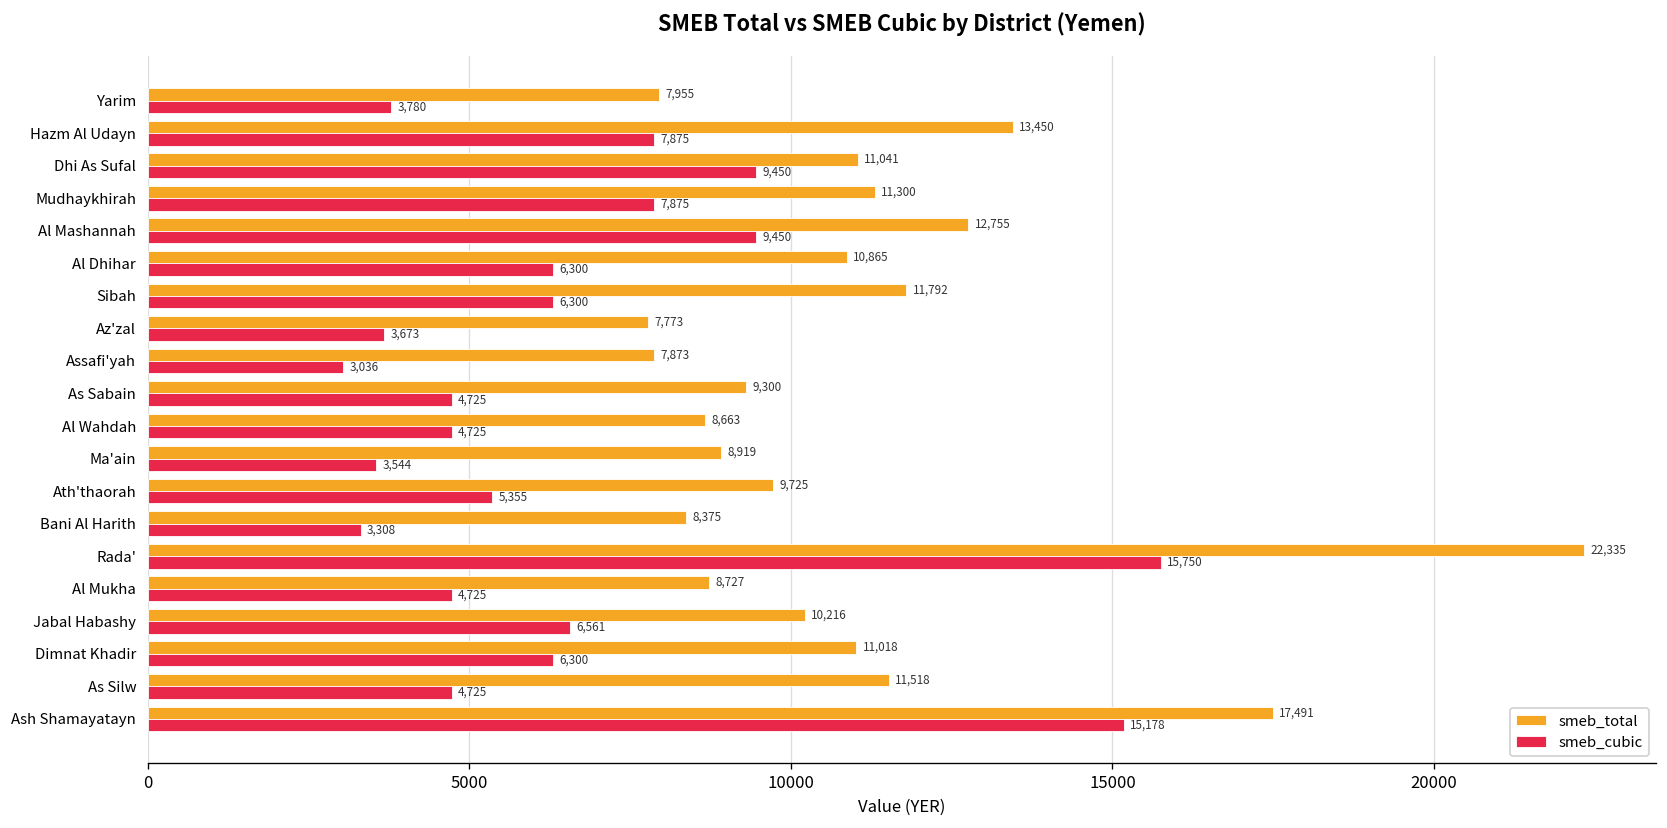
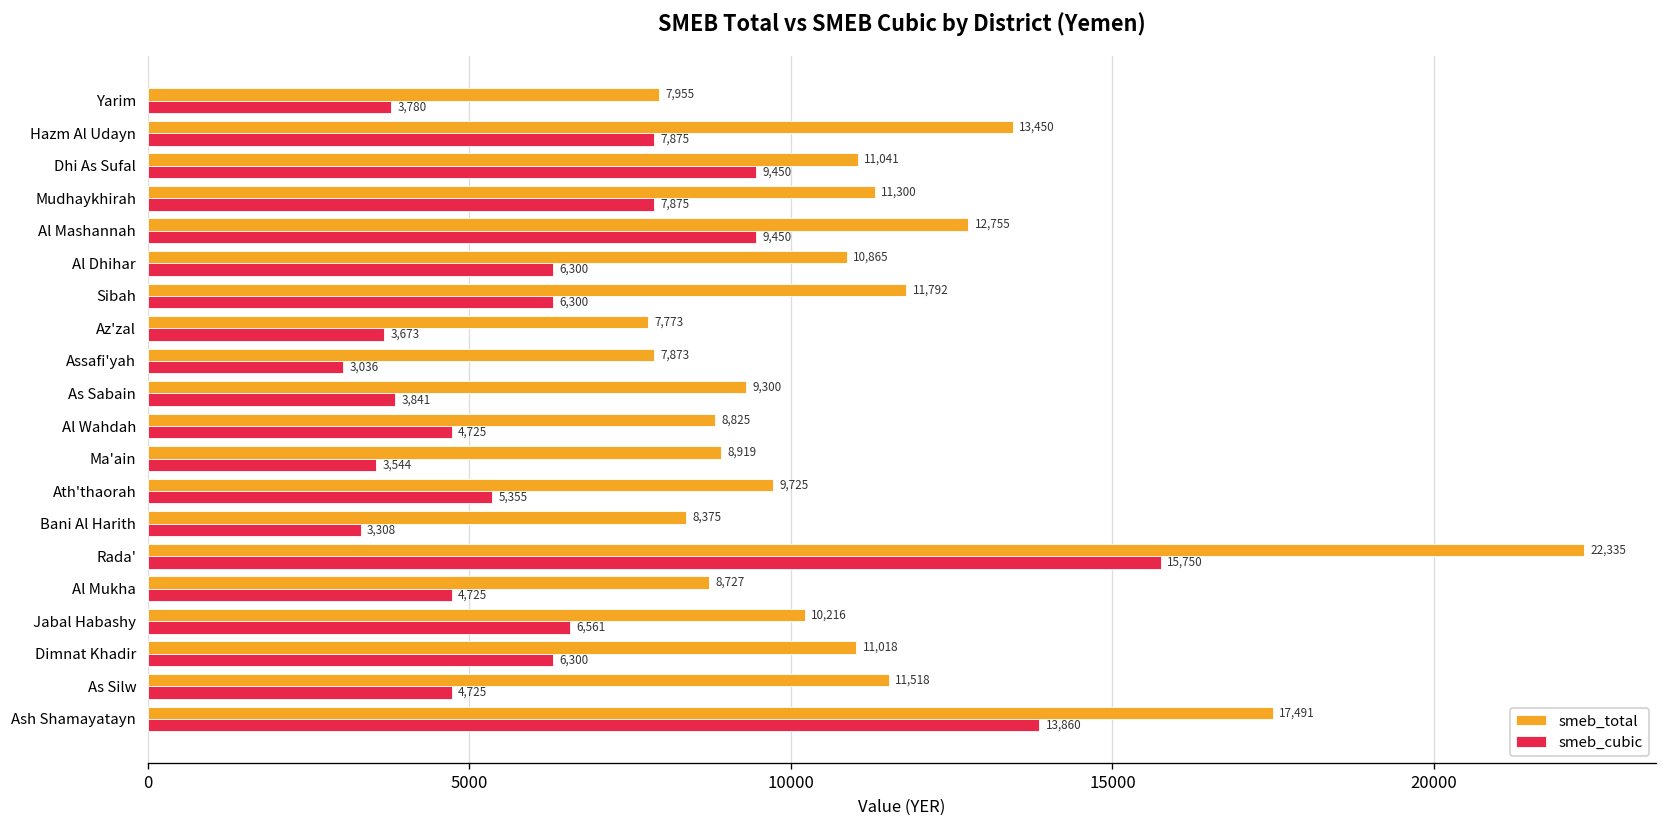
  {
    "smeb_total": {
      "Yarim": "7,955",
      "Hazm Al Udayn": "13,450",
      "Dhi As Sufal": "11,041",
      "Mudhaykhirah": "11,300",
      "Al Mashannah": "12,755",
      "Al Dhihar": "10,865",
      "Sibah": "11,792",
      "Az'zal": "7,773",
      "Assafi'yah": "7,873",
      "As Sabain": "9,300",
-     "Al Wahdah": "8,663",
+     "Al Wahdah": "8,825",
      "Ma'ain": "8,919",
      "Ath'thaorah": "9,725",
      "Bani Al Harith": "8,375",
      "Rada'": "22,335",
      "Al Mukha": "8,727",
      "Jabal Habashy": "10,216",
      "Dimnat Khadir": "11,018",
      "As Silw": "11,518",
      "Ash Shamayatayn": "17,491"
    },
    "smeb_cubic": {
      "Yarim": "3,780",
      "Hazm Al Udayn": "7,875",
      "Dhi As Sufal": "9,450",
      "Mudhaykhirah": "7,875",
      "Al Mashannah": "9,450",
      "Al Dhihar": "6,300",
      "Sibah": "6,300",
      "Az'zal": "3,673",
      "Assafi'yah": "3,036",
-     "As Sabain": "4,725",
+     "As Sabain": "3,841",
      "Al Wahdah": "4,725",
      "Ma'ain": "3,544",
      "Ath'thaorah": "5,355",
      "Bani Al Harith": "3,308",
      "Rada'": "15,750",
      "Al Mukha": "4,725",
      "Jabal Habashy": "6,561",
      "Dimnat Khadir": "6,300",
      "As Silw": "4,725",
-     "Ash Shamayatayn": "15,178"
+     "Ash Shamayatayn": "13,860"
    }
  }
